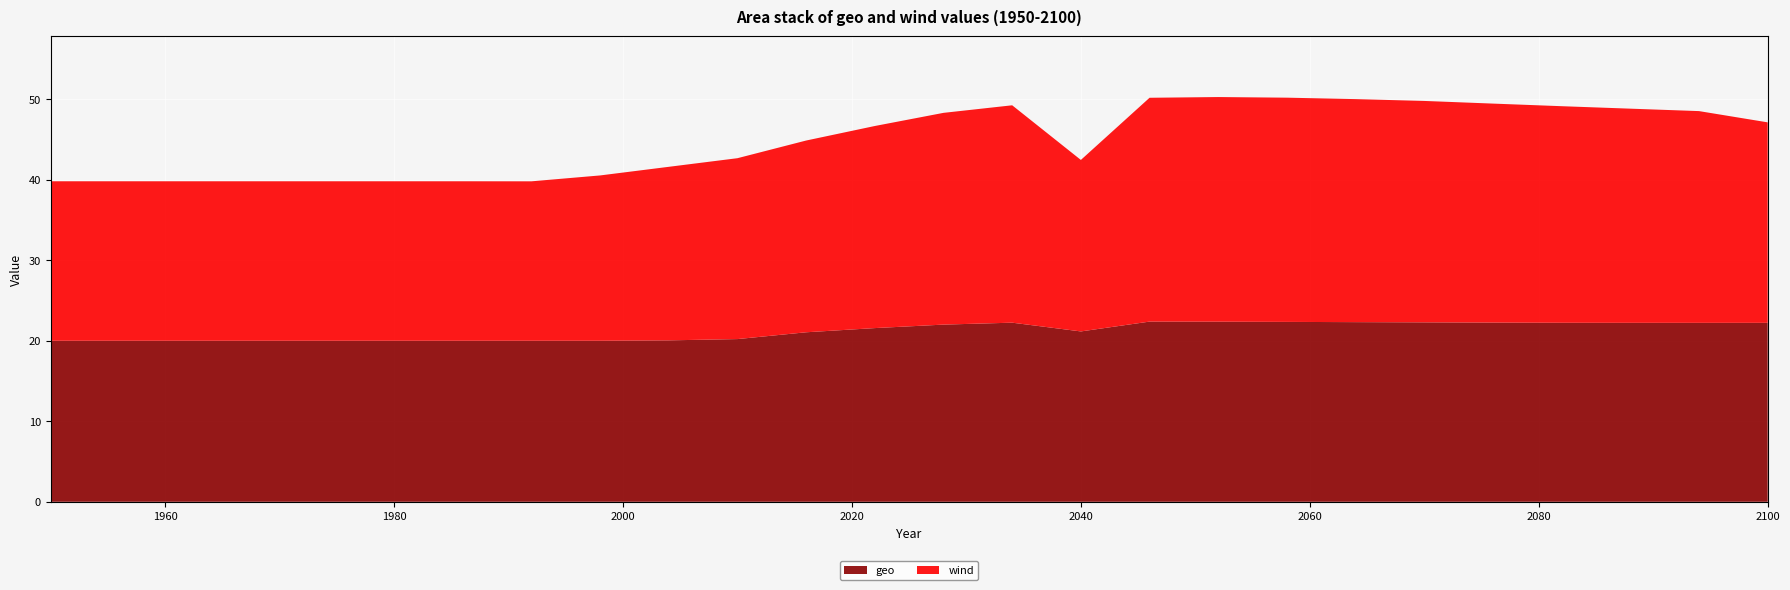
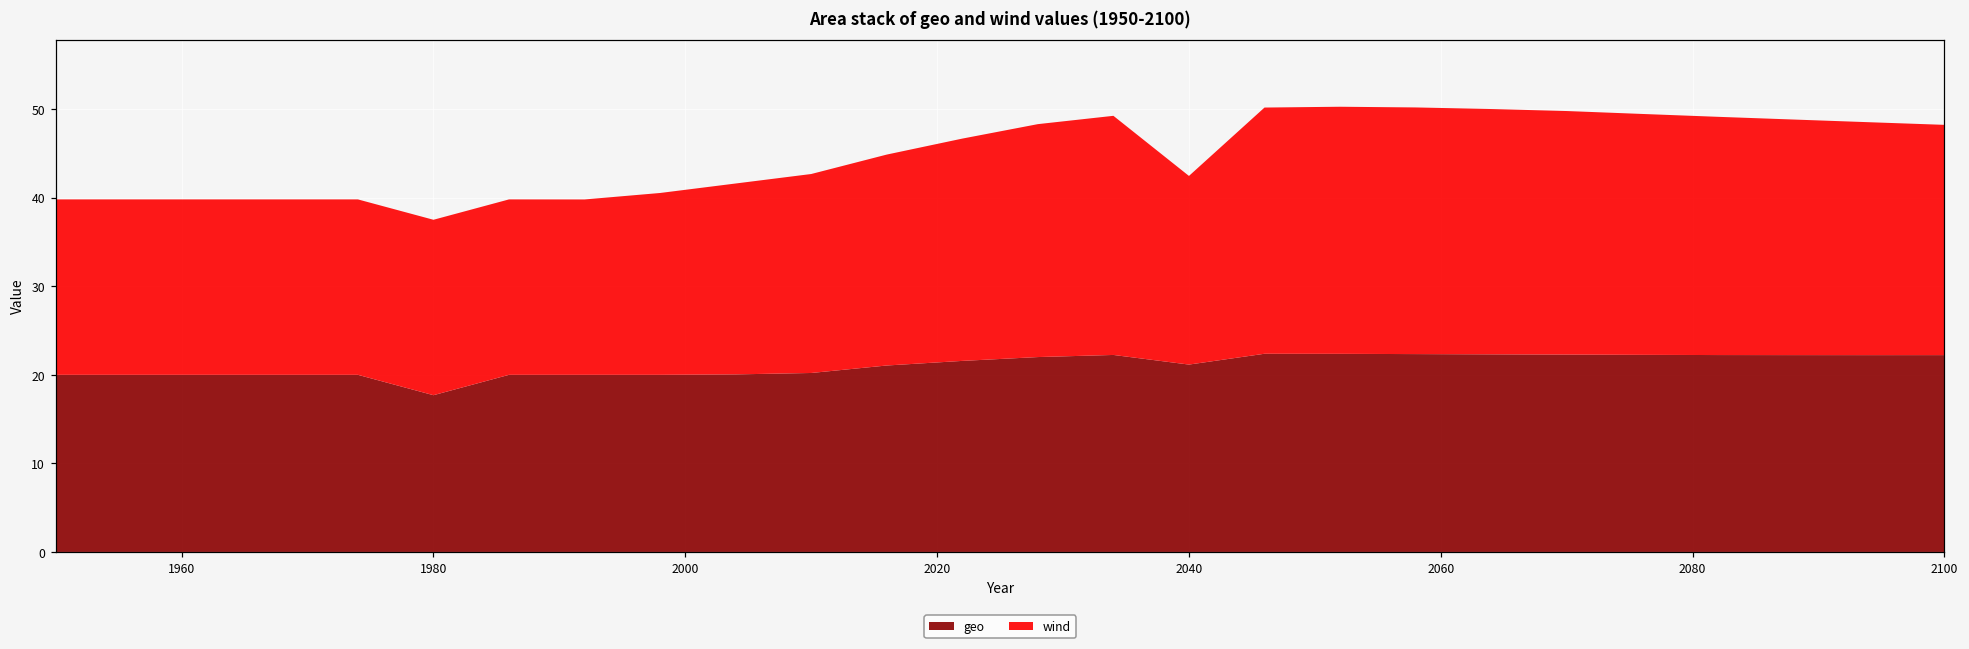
  {
    "geo": {
-     "1980": 20,
+     "1980": 18,
      "2040": 21,
      "2100": 22
    },
    "wind": {
      "1980": 20,
      "2040": 21,
-     "2100": 25
+     "2100": 26
    }
  }
